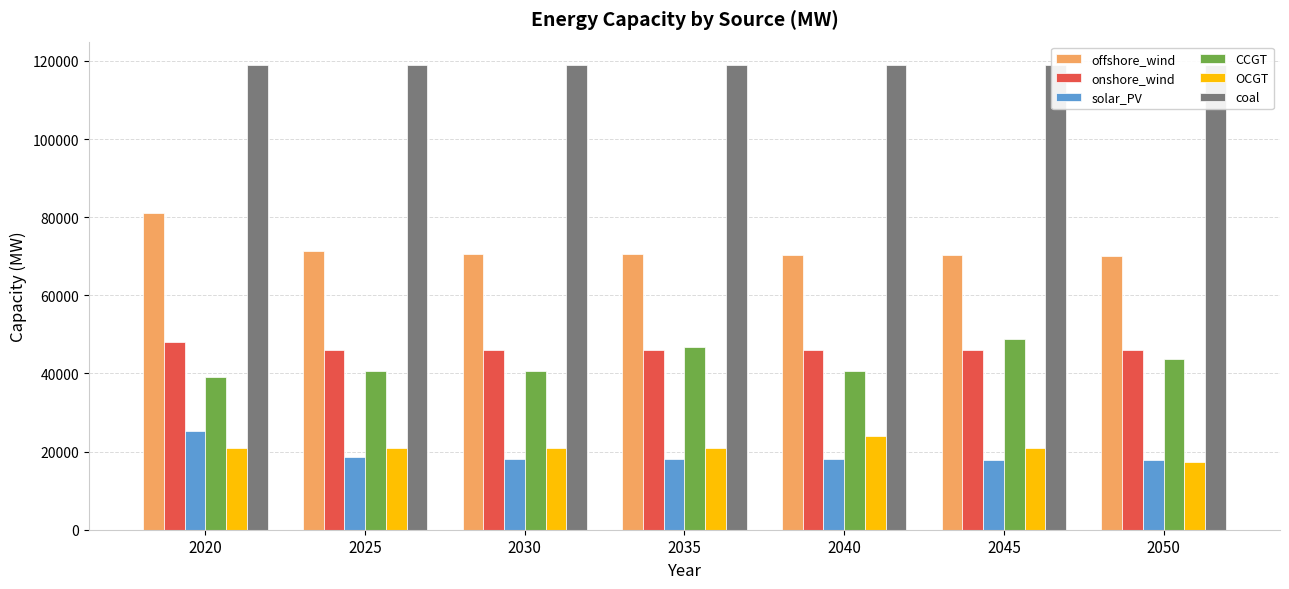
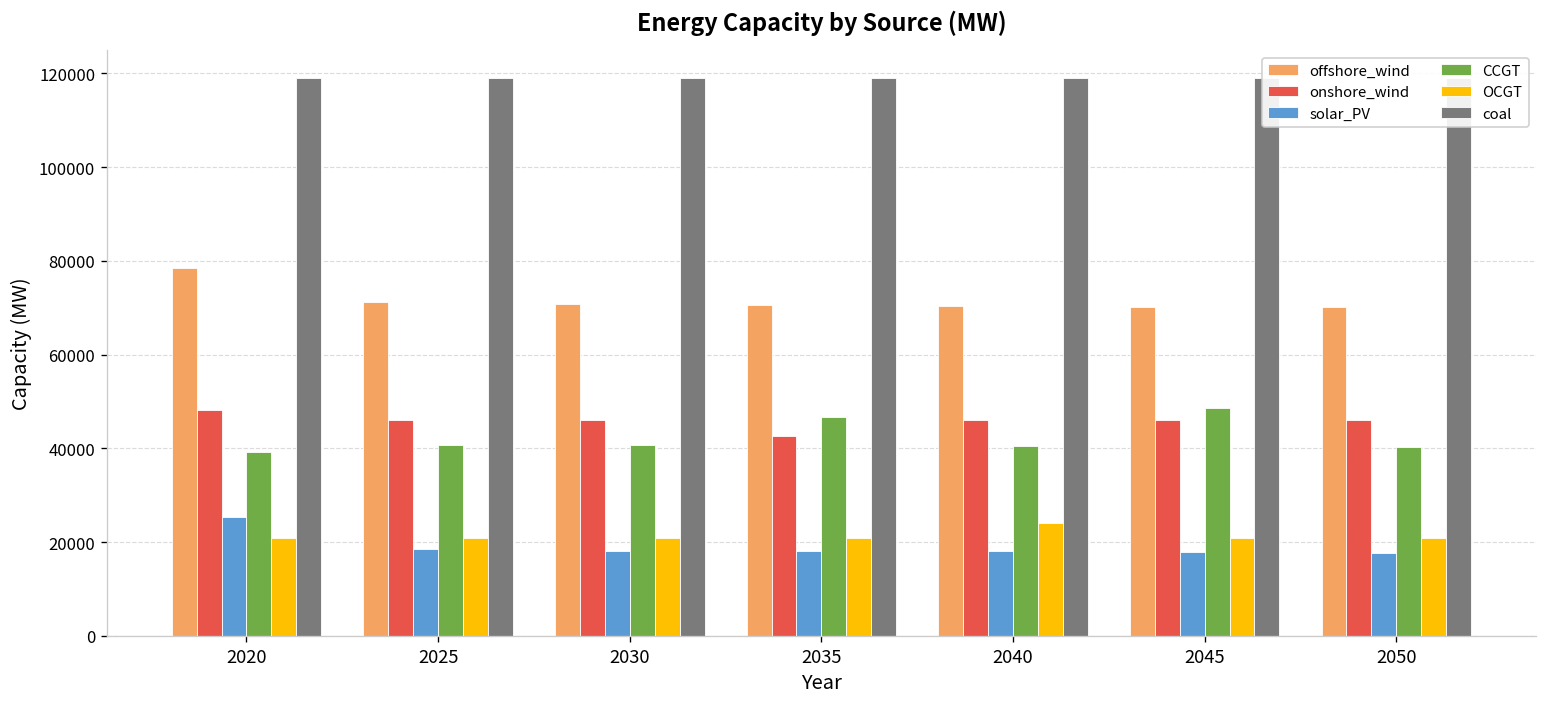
  {
    "offshore_wind": {
-     "2020": 81000,
+     "2020": 79000,
      "2025": 71000,
      "2030": 71000,
      "2035": 71000,
      "2040": 70000,
      "2045": 70000,
      "2050": 70000
    },
    "onshore_wind": {
      "2020": 48000,
      "2025": 46000,
      "2030": 46000,
-     "2035": 46000,
+     "2035": 43000,
      "2040": 46000,
      "2045": 46000,
      "2050": 46000
    },
    "solar_PV": {
      "2020": 25000,
      "2025": 19000,
      "2030": 18000,
      "2035": 18000,
      "2040": 18000,
      "2045": 18000,
      "2050": 18000
    },
    "CCGT": {
      "2020": 39000,
      "2025": 41000,
      "2030": 41000,
      "2035": 47000,
      "2040": 41000,
      "2045": 49000,
-     "2050": 44000
+     "2050": 40000
    },
    "OCGT": {
      "2020": 21000,
      "2025": 21000,
      "2030": 21000,
      "2035": 21000,
      "2040": 24000,
      "2045": 21000,
-     "2050": 17000
+     "2050": 21000
    },
    "coal": {
      "2020": 119000,
      "2025": 119000,
      "2030": 119000,
      "2035": 119000,
      "2040": 119000
    }
  }
